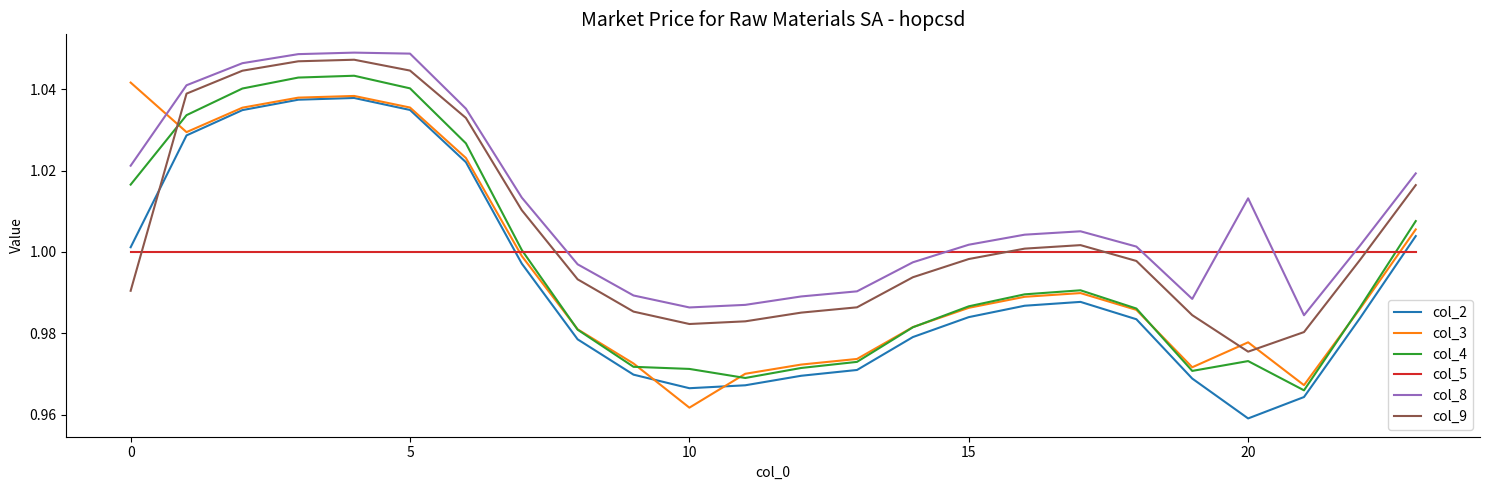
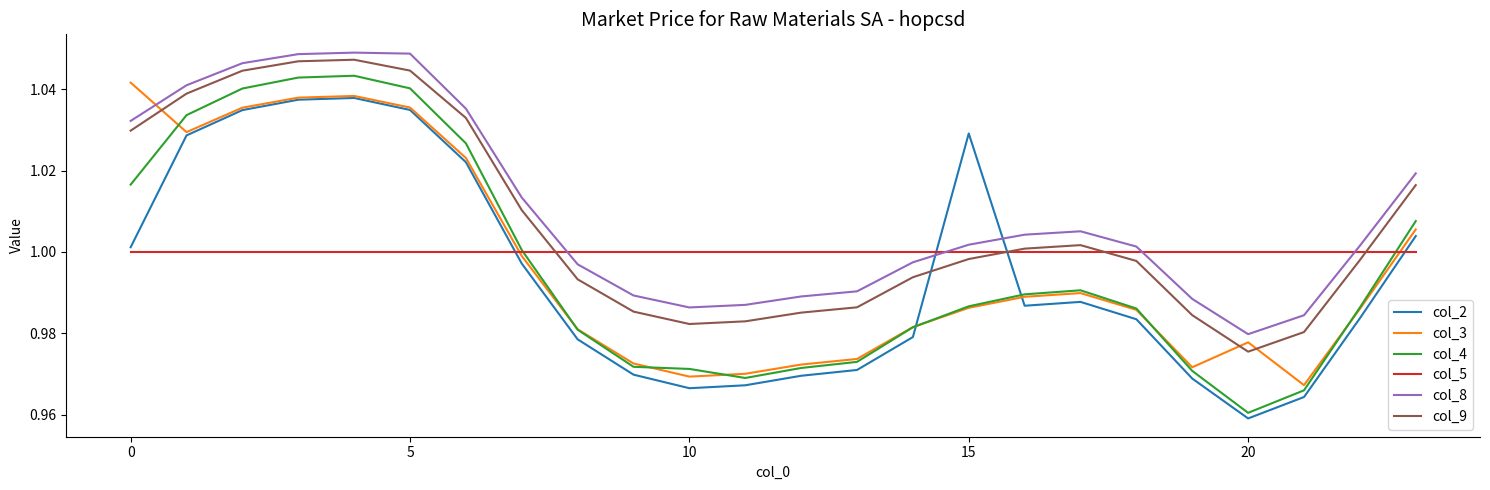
  {
    "col_2": {
      "0": 1.001,
      "10": 0.966,
-     "15": 0.984,
+     "15": 1.029,
      "20": 0.959
    },
    "col_3": {
      "0": 1.042,
-     "10": 0.962,
+     "10": 0.969,
      "20": 0.978
    },
    "col_4": {
      "0": 1.017,
      "5": 1.040,
      "10": 0.971,
-     "20": 0.973
+     "20": 0.960
    },
    "col_5": {
      "0": 1.000,
      "5": 1.000,
      "10": 1.000,
      "15": 1.000,
      "20": 1.000
    },
    "col_8": {
-     "0": 1.021,
+     "0": 1.032,
      "5": 1.049,
      "10": 0.986,
      "15": 1.002,
-     "20": 1.013
+     "20": 0.980
    },
    "col_9": {
-     "0": 0.990,
+     "0": 1.030,
      "5": 1.045,
      "10": 0.982,
      "15": 0.998,
      "20": 0.975
    }
  }
